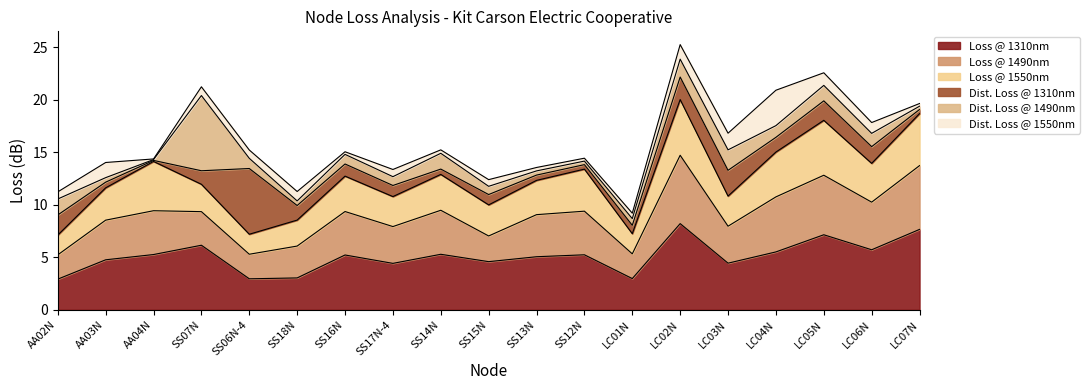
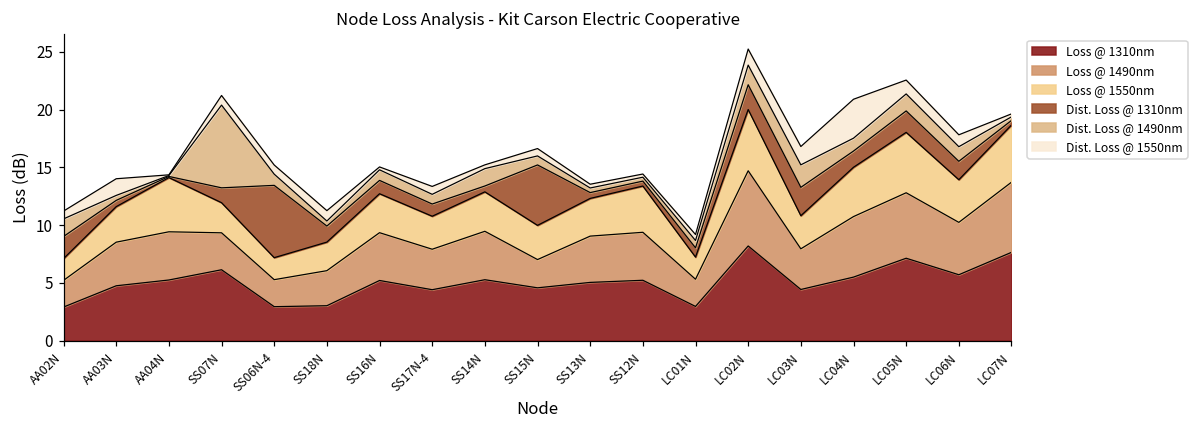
  {
    "Loss @ 1310nm": {
      "AA02N": 2.9,
      "AA03N": 4.8,
      "AA04N": 5.3,
      "SS07N": 6.1,
      "SS06N-4": 2.9,
      "SS18N": 3.0,
      "SS16N": 5.2,
      "SS17N-4": 4.4,
      "SS14N": 5.3,
      "SS15N": 4.6,
      "SS13N": 5.0,
      "SS12N": 5.2,
      "LC01N": 3.0,
      "LC02N": 8.2,
      "LC03N": 4.4,
      "LC04N": 5.5,
      "LC05N": 7.1,
      "LC06N": 5.7,
      "LC07N": 7.6
    },
    "Dist. Loss @ 1310nm": {
      "AA02N": 1.9,
      "AA03N": 0.5,
      "SS07N": 1.3,
      "SS06N-4": 6.3,
      "SS18N": 1.4,
      "SS16N": 1.2,
      "SS17N-4": 1.1,
      "SS14N": 0.5,
-     "SS15N": 1.0,
+     "SS15N": 5.2,
      "SS13N": 0.5,
      "SS12N": 0.4,
      "LC01N": 0.8,
      "LC02N": 2.1,
      "LC03N": 2.5,
      "LC04N": 1.4,
      "LC05N": 1.9,
      "LC06N": 1.6,
      "LC07N": 0.4
    },
    "Dist. Loss @ 1550nm": {
      "AA02N": 0.7,
      "AA03N": 1.4,
      "SS07N": 0.8,
      "SS06N-4": 0.8,
      "SS18N": 0.9,
      "SS16N": 0.2,
      "SS17N-4": 0.7,
      "SS14N": 0.3,
      "SS15N": 0.6,
      "SS13N": 0.3,
      "SS12N": 0.3,
      "LC01N": 0.5,
      "LC02N": 1.4,
      "LC03N": 1.6,
      "LC04N": 3.4,
      "LC05N": 1.2,
      "LC06N": 1.0,
      "LC07N": 0.3
    }
  }
